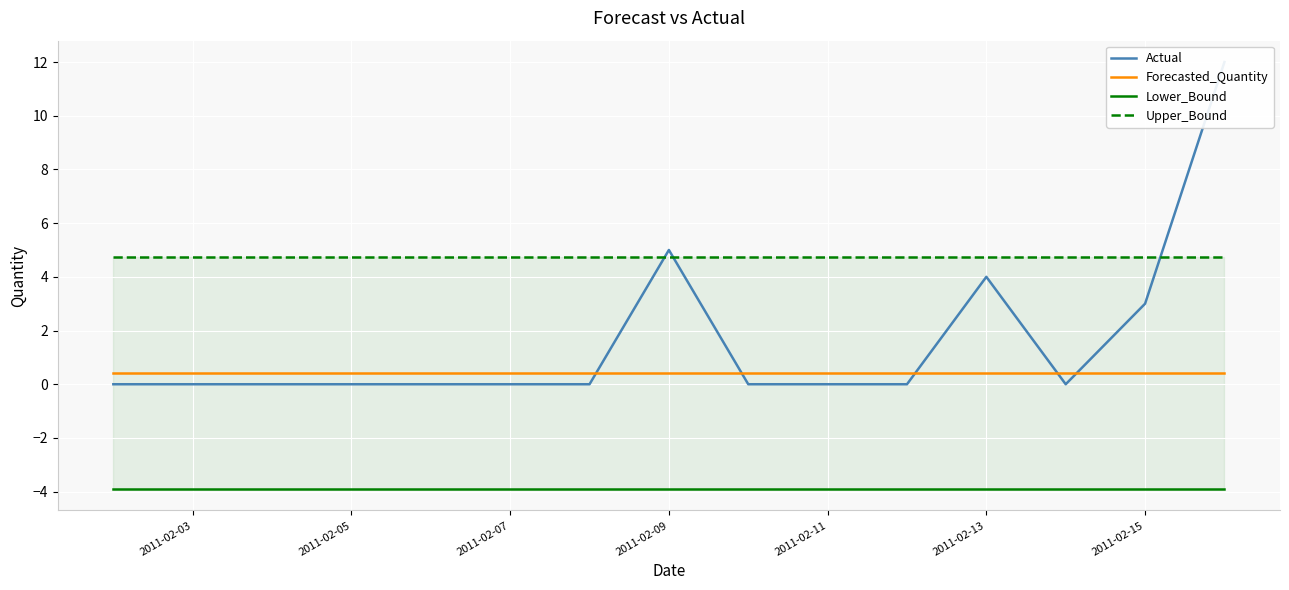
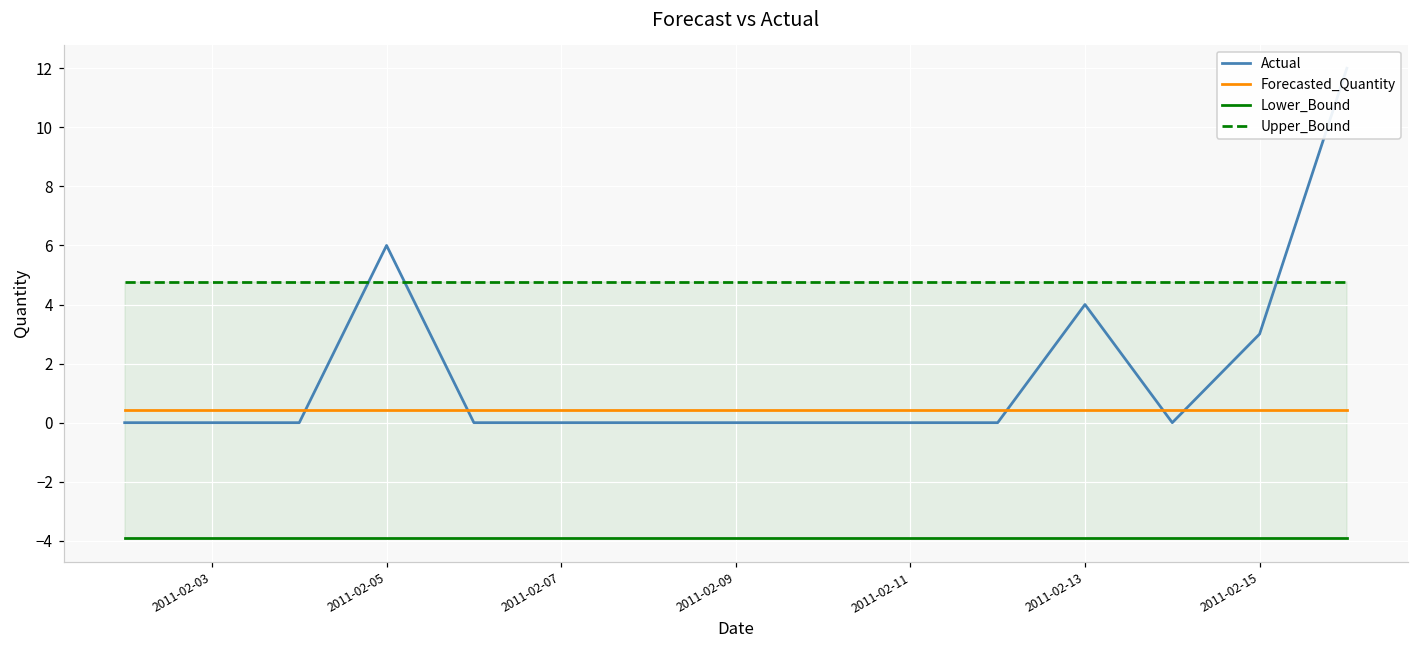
  {
    "Actual": {
      "2011-02-03": 0,
-     "2011-02-05": 0,
+     "2011-02-05": 6,
      "2011-02-07": 0,
-     "2011-02-09": 5,
+     "2011-02-09": 0,
      "2011-02-11": 0,
      "2011-02-13": 4,
      "2011-02-15": 3
    },
    "Forecasted_Quantity": {
      "2011-02-03": 0.4,
      "2011-02-05": 0.4,
      "2011-02-07": 0.4,
      "2011-02-09": 0.4,
      "2011-02-11": 0.4,
      "2011-02-13": 0.4,
      "2011-02-15": 0.4
    }
  }
